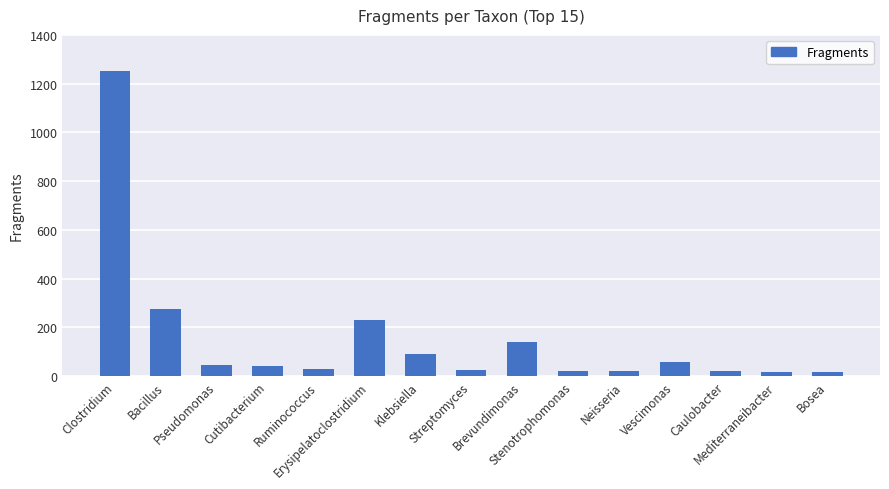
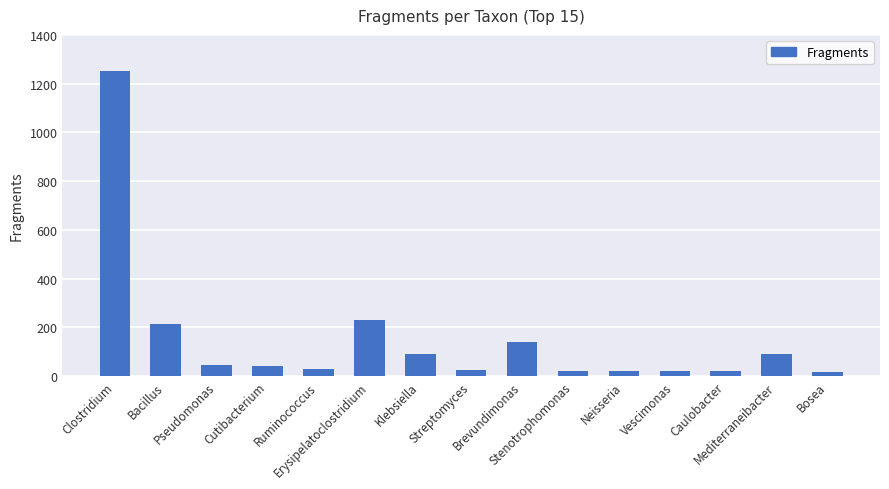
  {
    "Clostridium": 1250,
-   "Bacillus": 280,
+   "Bacillus": 210,
    "Pseudomonas": 50,
    "Cutibacterium": 40,
    "Ruminococcus": 30,
    "Erysipelatoclostridium": 230,
    "Klebsiella": 90,
    "Streptomyces": 20,
    "Brevundimonas": 140,
    "Stenotrophomonas": 20,
    "Neisseria": 20,
-   "Vescimonas": 60,
+   "Vescimonas": 20,
    "Caulobacter": 20,
-   "Mediterraneibacter": 20,
+   "Mediterraneibacter": 90,
    "Bosea": 20
  }
